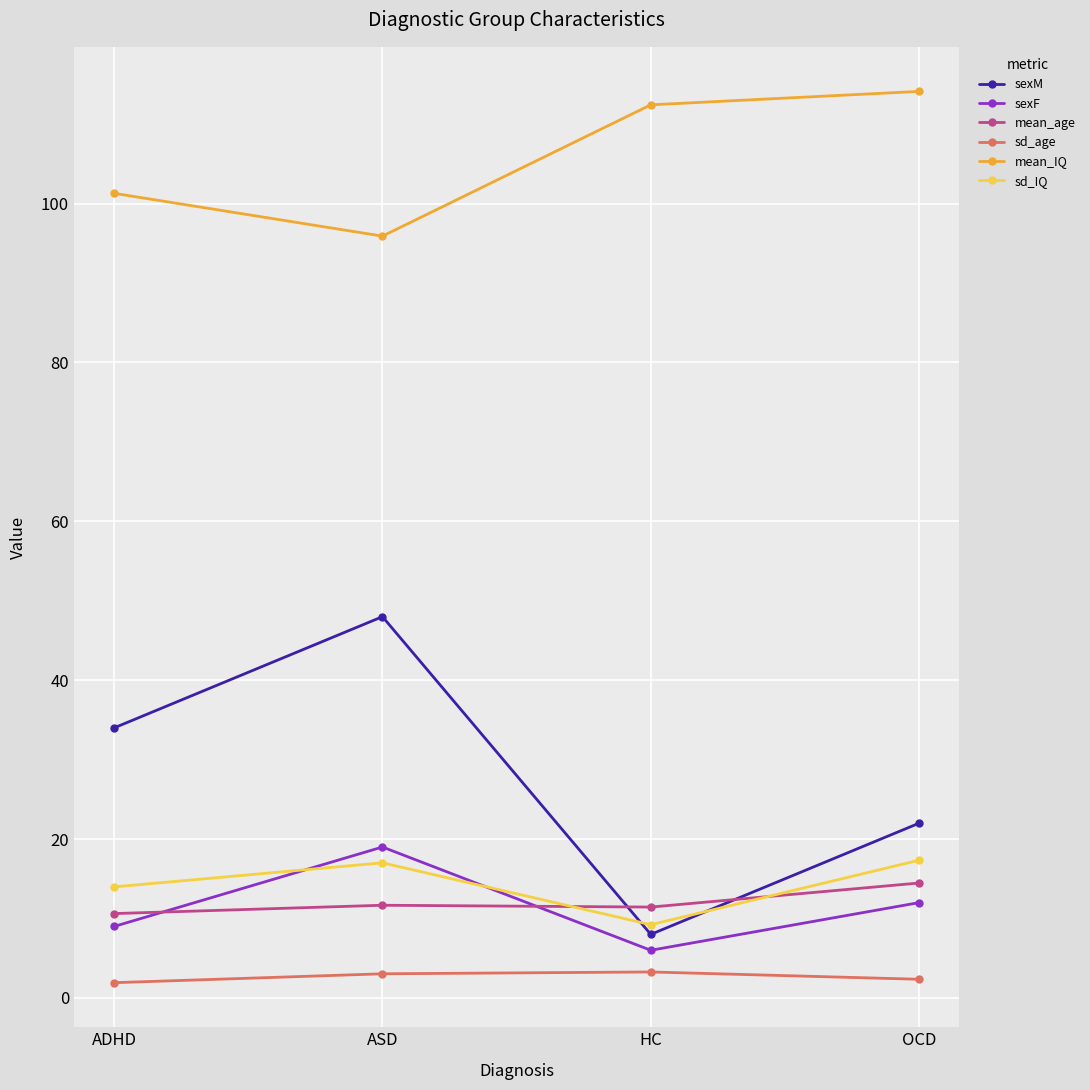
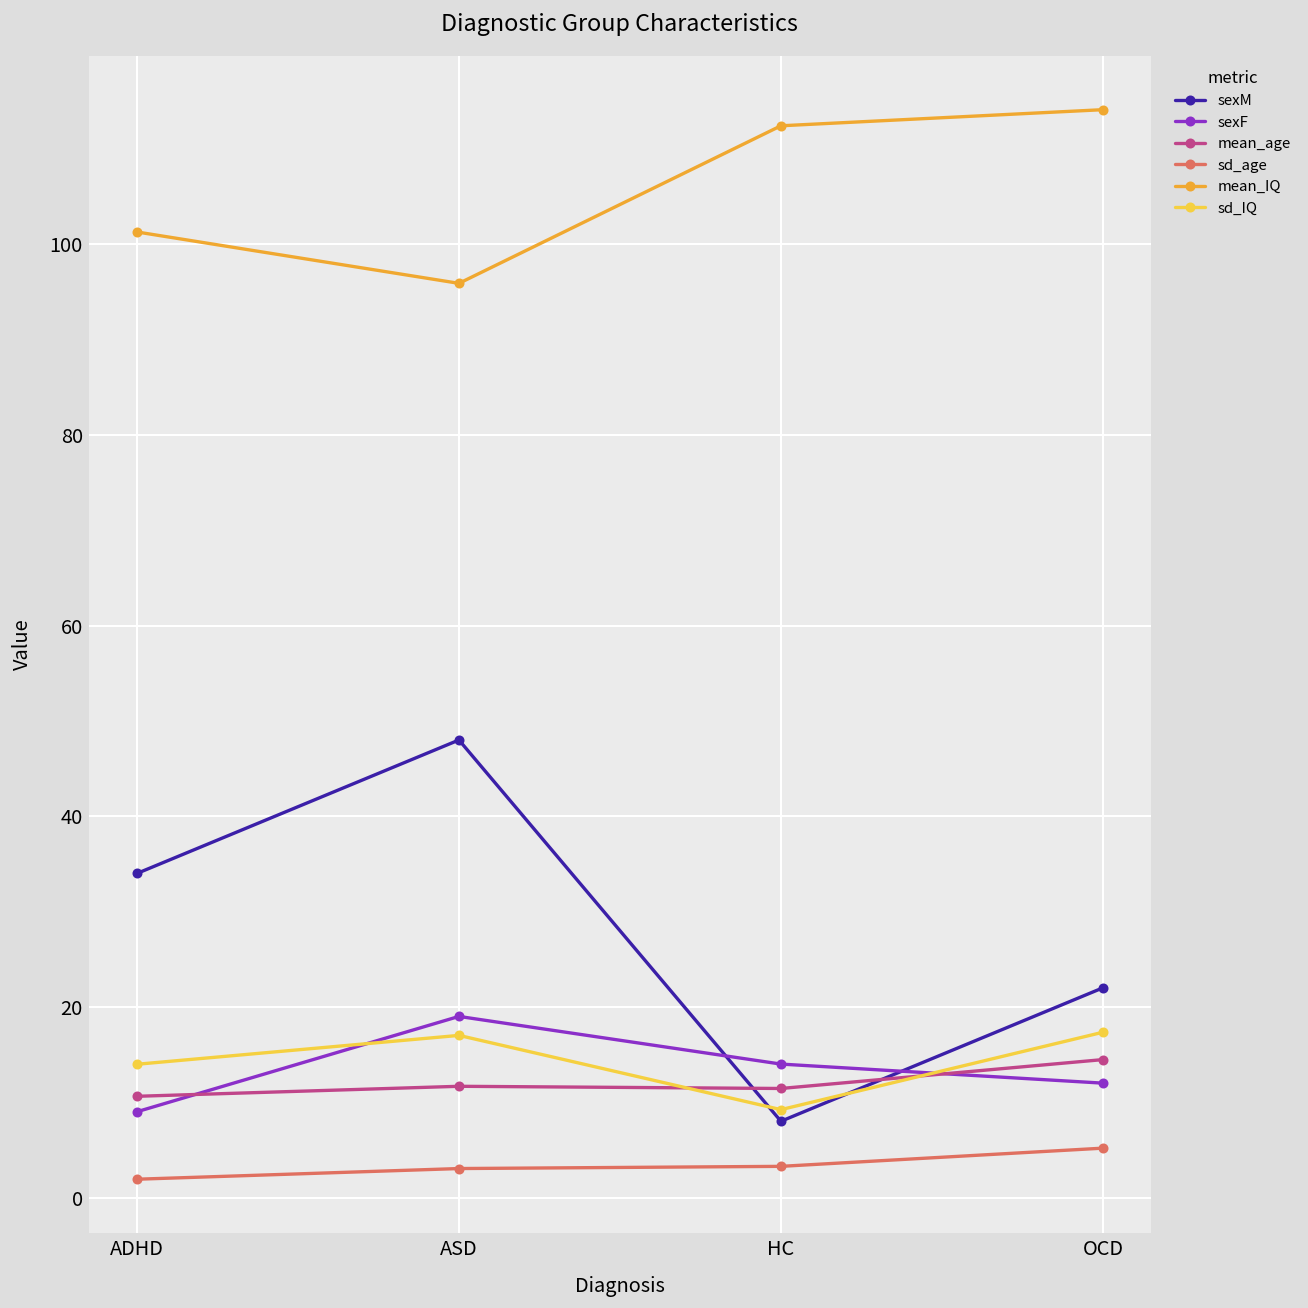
  {
    "sexM": {
      "ADHD": 34,
      "ASD": 48,
      "HC": 8,
      "OCD": 22
    },
    "sexF": {
      "ADHD": 9,
      "ASD": 19,
-     "HC": 6,
+     "HC": 14,
      "OCD": 12
    },
    "mean_age": {
      "ADHD": 11,
      "ASD": 12,
      "HC": 11,
      "OCD": 14
    },
    "sd_age": {
      "ADHD": 2,
      "ASD": 3,
      "HC": 3,
-     "OCD": 2
+     "OCD": 5
    }
  }
